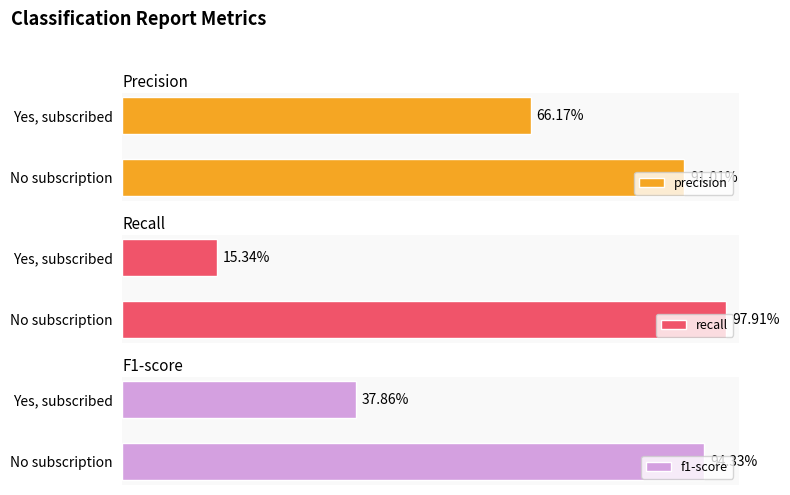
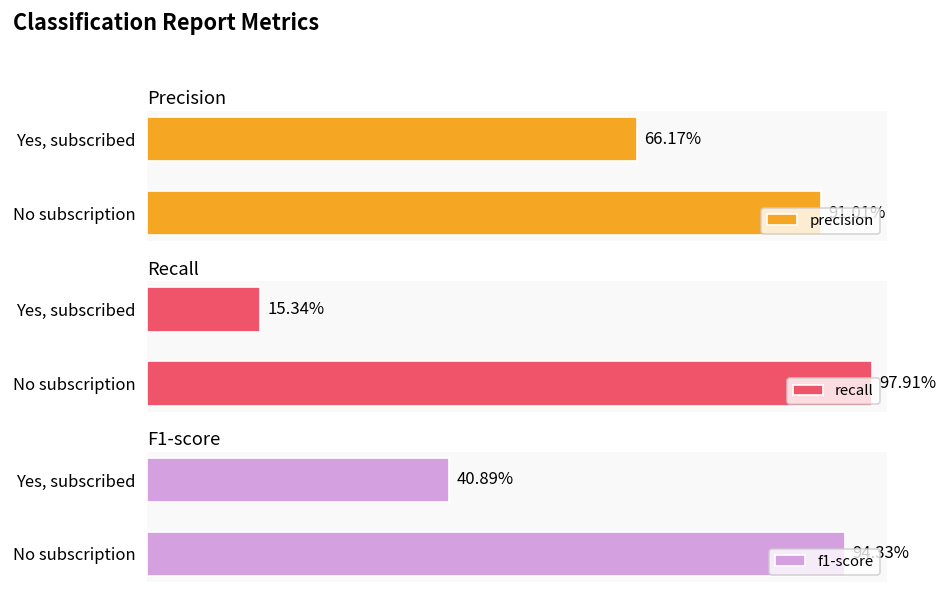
  {
    "Precision": {
      "Yes, subscribed": "66.17%"
    },
    "Recall": {
      "Yes, subscribed": "15.34%"
    },
    "F1-score": {
-     "Yes, subscribed": "37.86%"
+     "Yes, subscribed": "40.89%"
    }
  }
